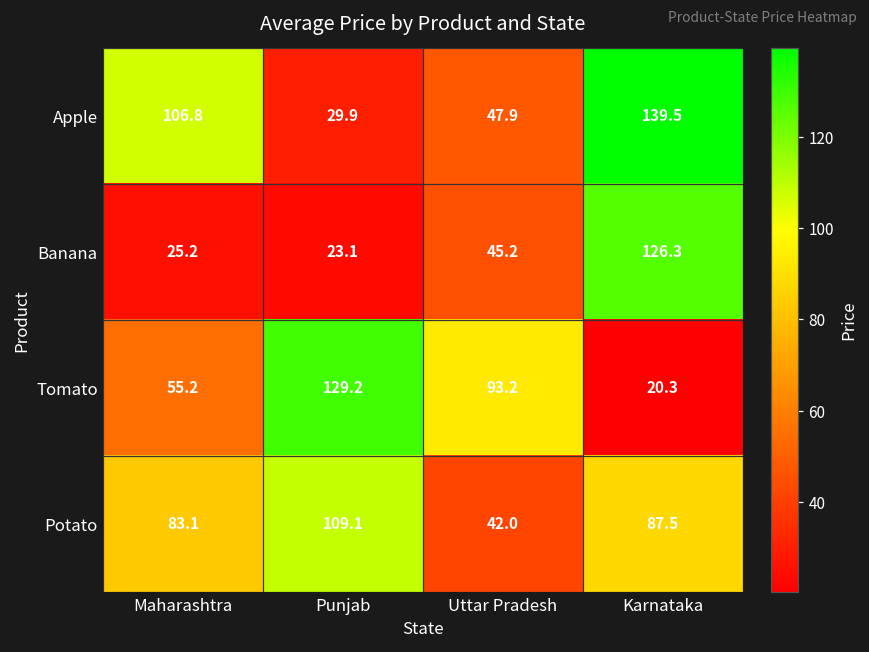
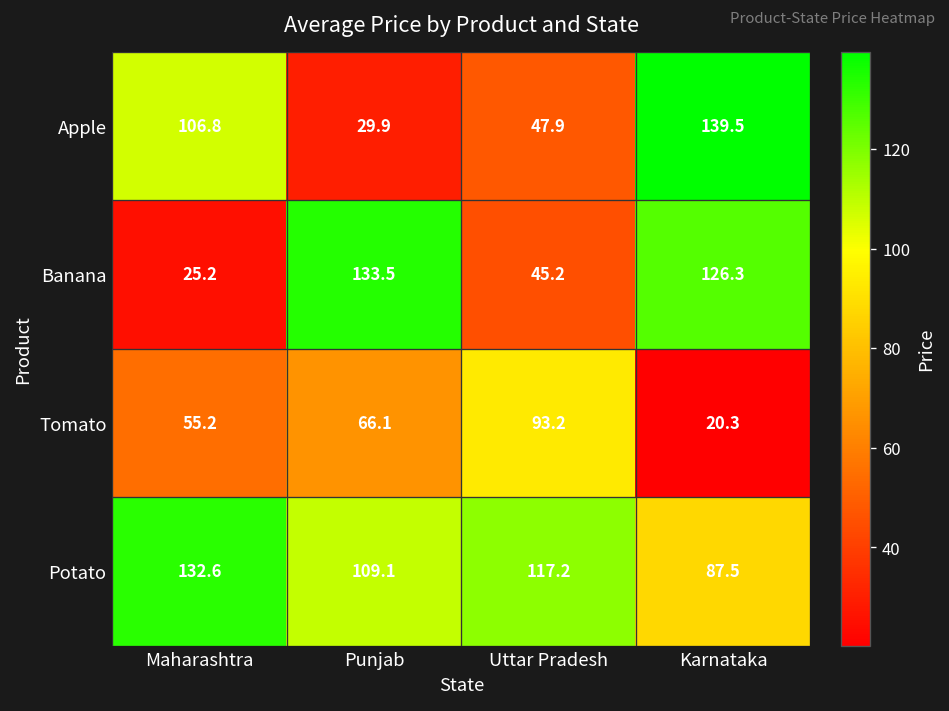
  {
    "Apple": {
      "Maharashtra": 106.8,
      "Punjab": 29.9,
      "Uttar Pradesh": 47.9,
      "Karnataka": 139.5
    },
    "Banana": {
      "Maharashtra": 25.2,
-     "Punjab": 23.1,
+     "Punjab": 133.5,
      "Uttar Pradesh": 45.2,
      "Karnataka": 126.3
    },
    "Tomato": {
      "Maharashtra": 55.2,
-     "Punjab": 129.2,
+     "Punjab": 66.1,
      "Uttar Pradesh": 93.2,
      "Karnataka": 20.3
    },
    "Potato": {
-     "Maharashtra": 83.1,
+     "Maharashtra": 132.6,
      "Punjab": 109.1,
-     "Uttar Pradesh": 42.0,
+     "Uttar Pradesh": 117.2,
      "Karnataka": 87.5
    }
  }
